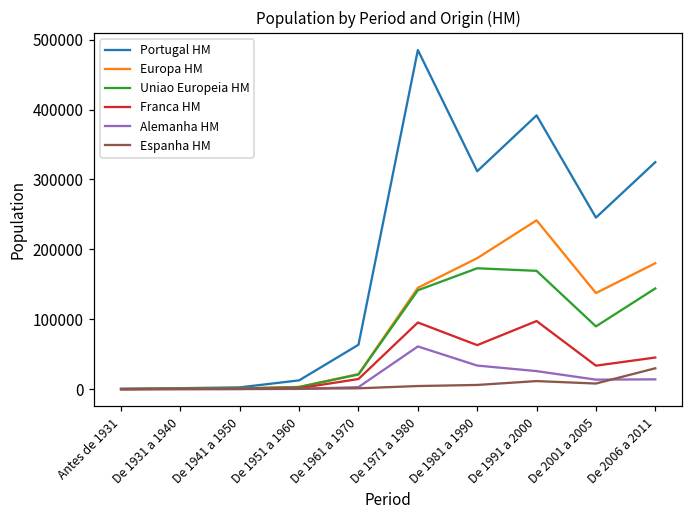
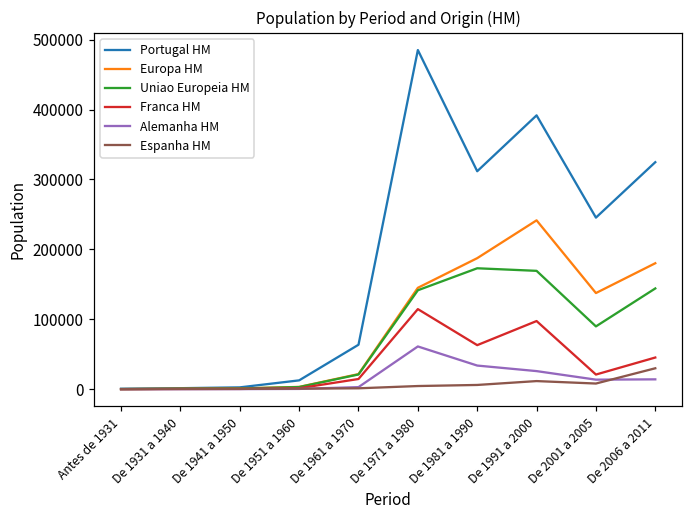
  {
    "Portugal HM": {
      "De 1951 a 1960": 10000,
      "De 1961 a 1970": 60000,
      "De 1971 a 1980": 490000,
      "De 1981 a 1990": 310000,
      "De 1991 a 2000": 390000,
      "De 2001 a 2005": 250000,
      "De 2006 a 2011": 320000
    },
    "Europa HM": {
      "De 1981 a 1990": 190000,
      "De 1991 a 2000": 240000,
      "De 2001 a 2005": 140000,
      "De 2006 a 2011": 180000
    },
    "Uniao Europeia HM": {
      "De 1981 a 1990": 170000,
      "De 1991 a 2000": 170000,
      "De 2001 a 2005": 90000,
      "De 2006 a 2011": 140000
    },
    "Franca HM": {
      "De 1961 a 1970": 10000,
-     "De 1971 a 1980": 100000,
+     "De 1971 a 1980": 110000,
      "De 1981 a 1990": 60000,
      "De 1991 a 2000": 100000,
-     "De 2001 a 2005": 30000,
+     "De 2001 a 2005": 20000,
      "De 2006 a 2011": 50000
    },
    "Alemanha HM": {
      "De 1971 a 1980": 60000,
      "De 1981 a 1990": 30000,
      "De 1991 a 2000": 30000,
      "De 2001 a 2005": 10000,
      "De 2006 a 2011": 10000
    },
    "Espanha HM": {
      "De 1971 a 1980": 0,
      "De 1981 a 1990": 10000,
      "De 1991 a 2000": 10000,
      "De 2001 a 2005": 10000,
      "De 2006 a 2011": 30000
    }
  }
